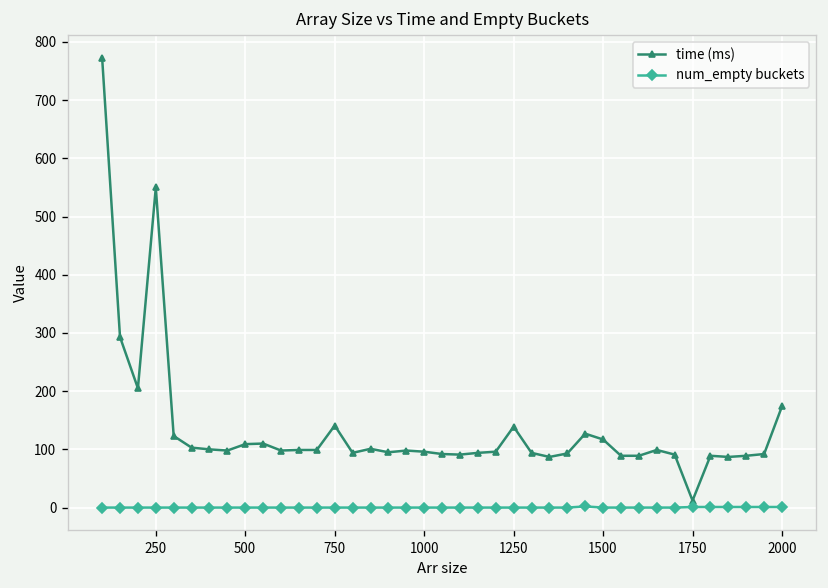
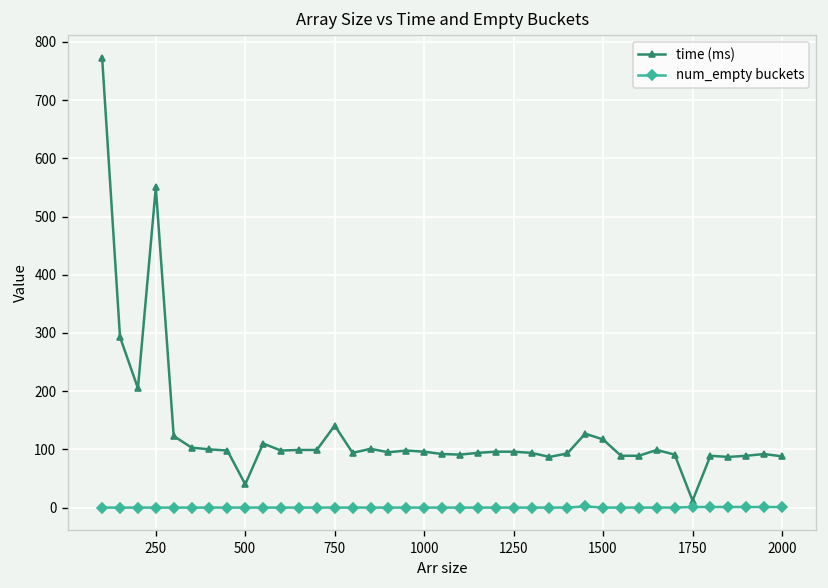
  {
    "time (ms)": {
      "250": 550,
-     "500": 110,
+     "500": 40,
      "750": 140,
      "1000": 100,
-     "1250": 140,
+     "1250": 100,
      "1500": 120,
      "1750": 10,
-     "2000": 170
+     "2000": 90
    },
    "num_empty buckets": {
      "250": 0,
      "500": 0,
      "750": 0,
      "1000": 0,
      "1250": 0,
      "1500": 0,
      "1750": 0,
      "2000": 0
    }
  }
